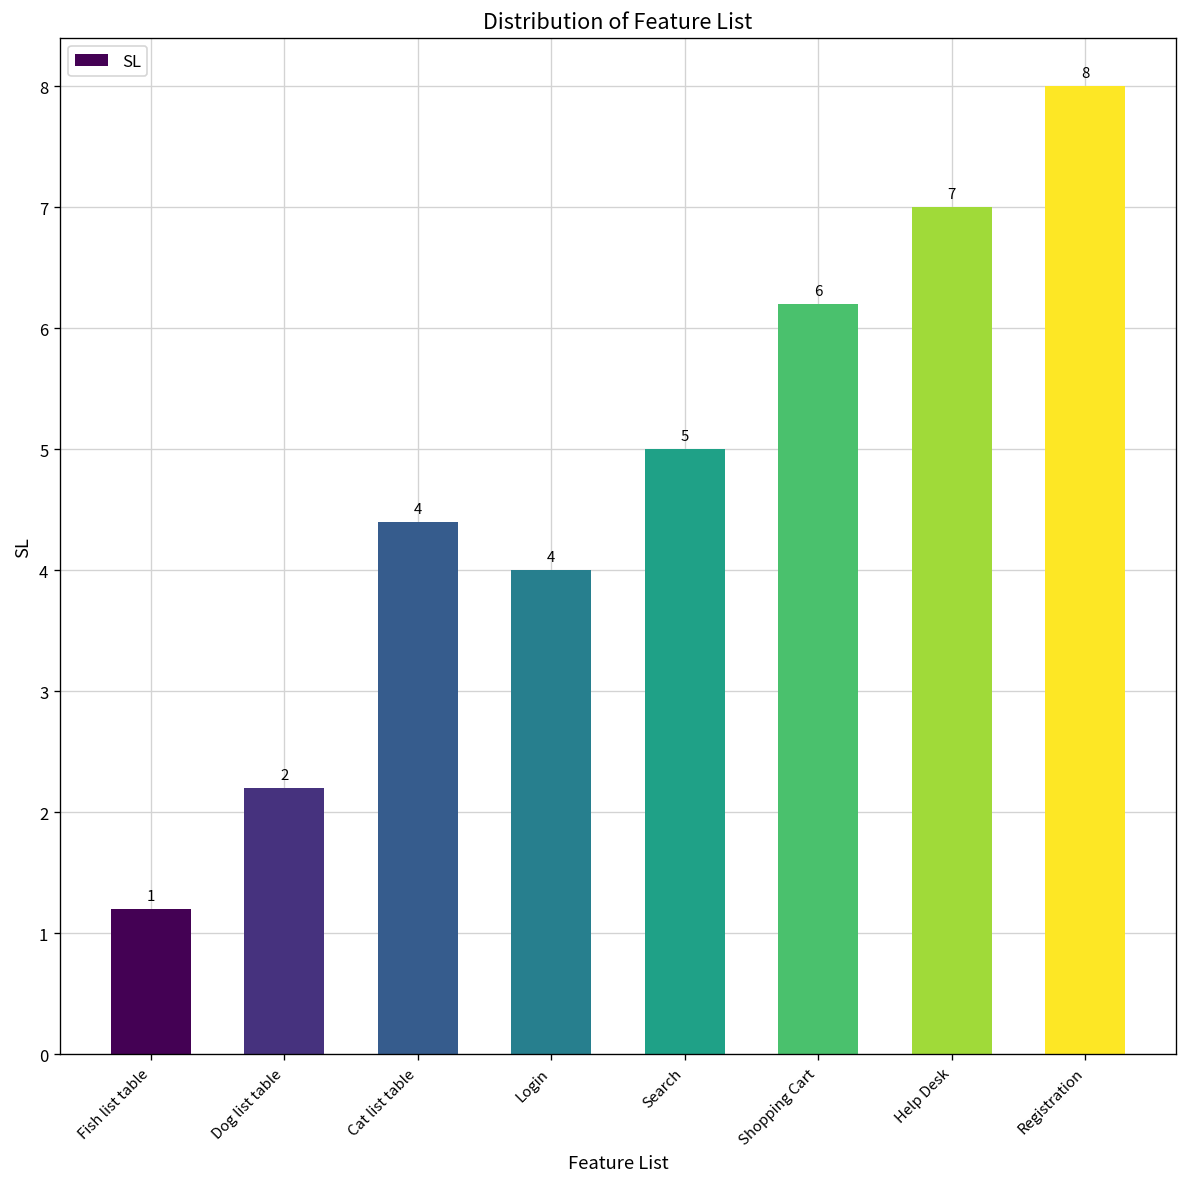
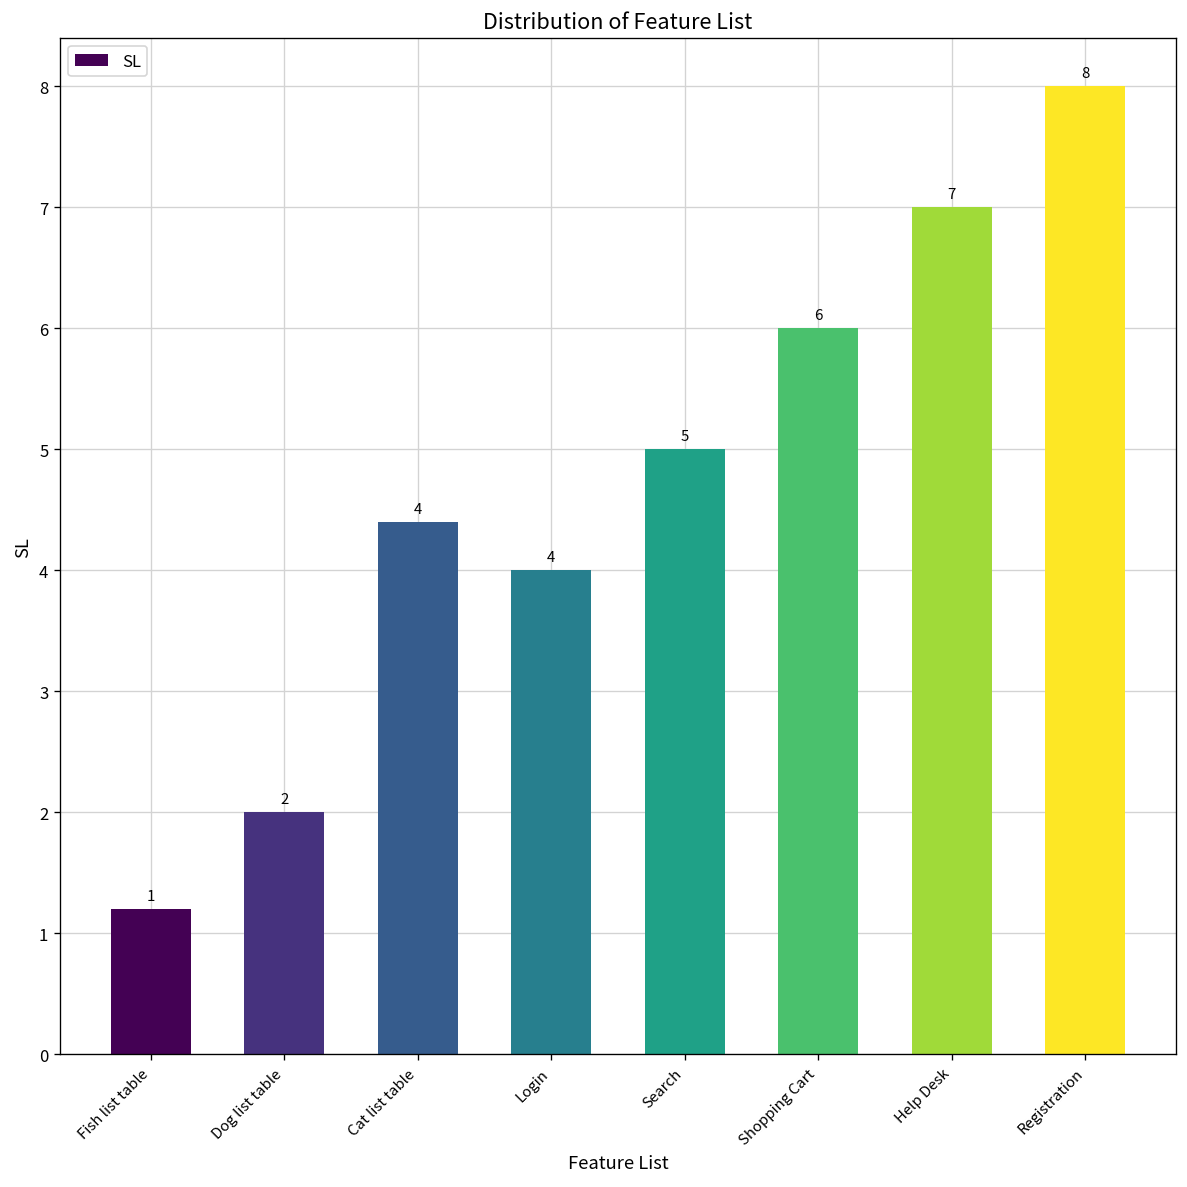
  {
-   "Dog list table": 2.2,
-   "Shopping Cart": 6.2
+   "Dog list table": 2.0,
+   "Shopping Cart": 6.0
  }
